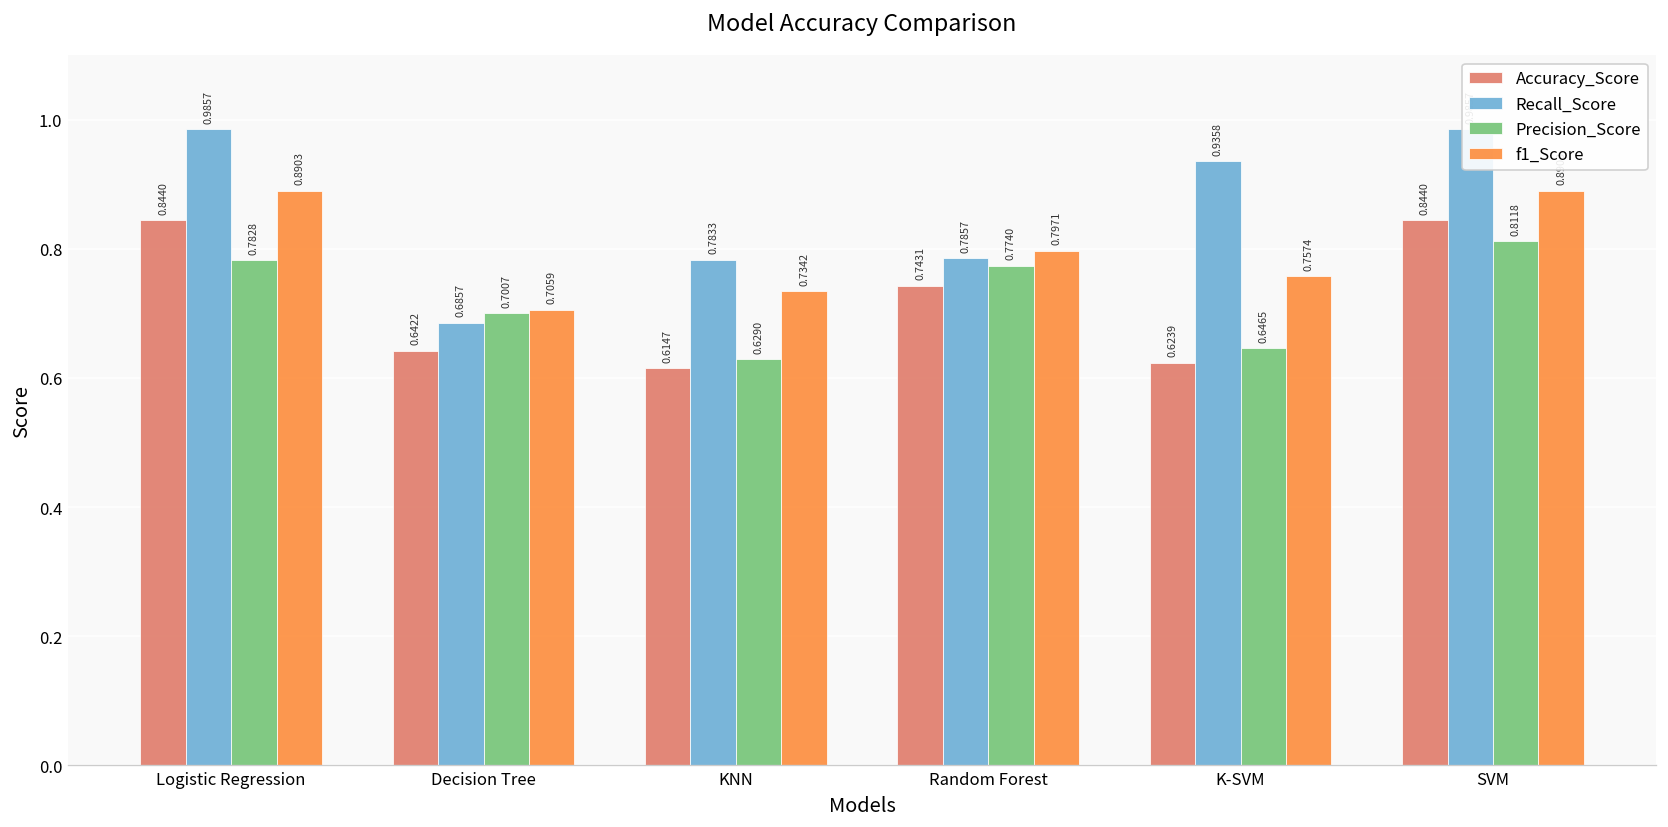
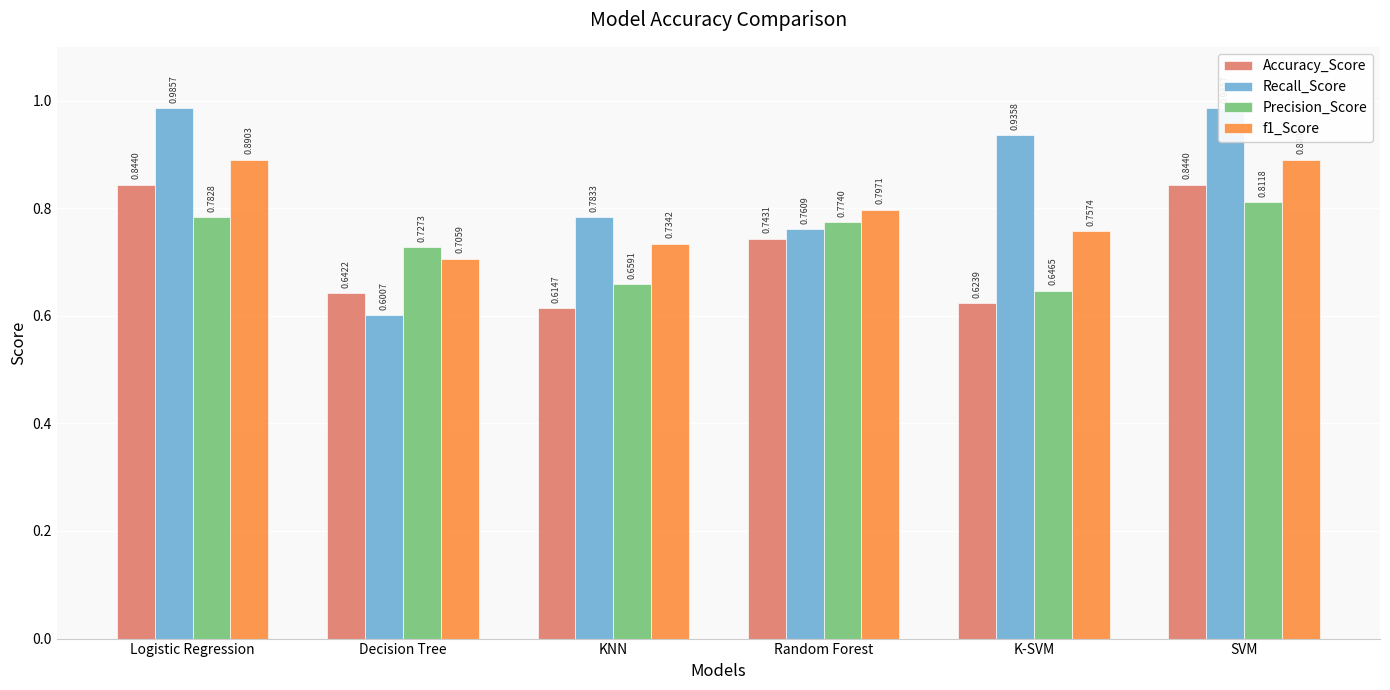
  {
    "Recall_Score": {
      "Logistic Regression": 0.9857,
-     "Decision Tree": 0.6857,
+     "Decision Tree": 0.6007,
      "KNN": 0.7833,
-     "Random Forest": 0.7857,
+     "Random Forest": 0.7609,
      "K-SVM": 0.9358
    },
    "Precision_Score": {
      "Logistic Regression": 0.7828,
-     "Decision Tree": 0.7007,
-     "KNN": 0.6290,
+     "Decision Tree": 0.7273,
+     "KNN": 0.6591,
      "Random Forest": 0.7740,
      "K-SVM": 0.6465,
      "SVM": 0.8118
    }
  }
